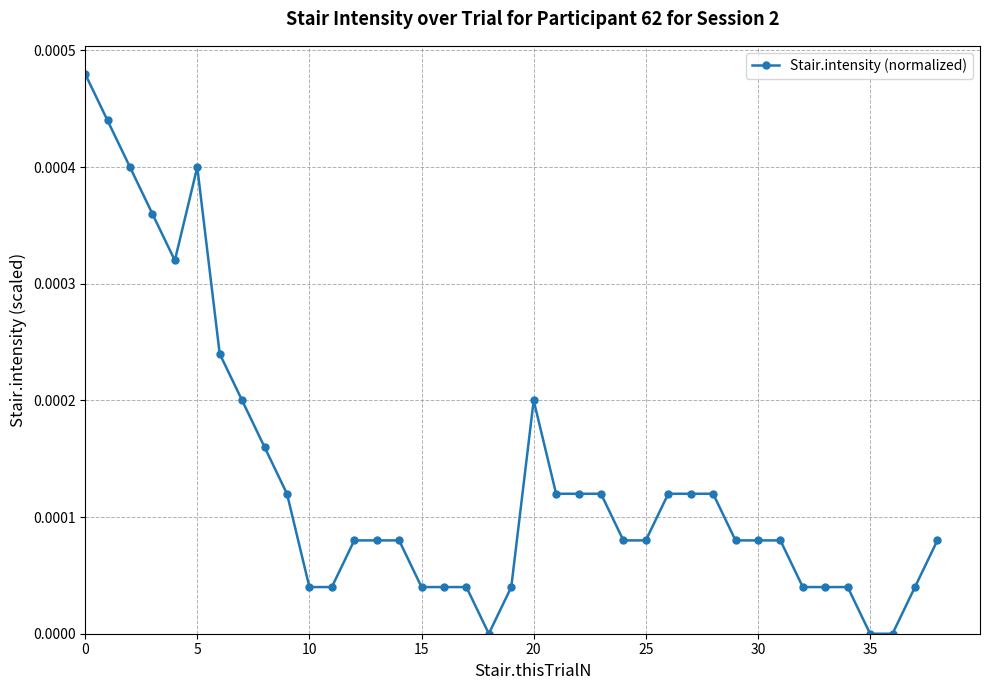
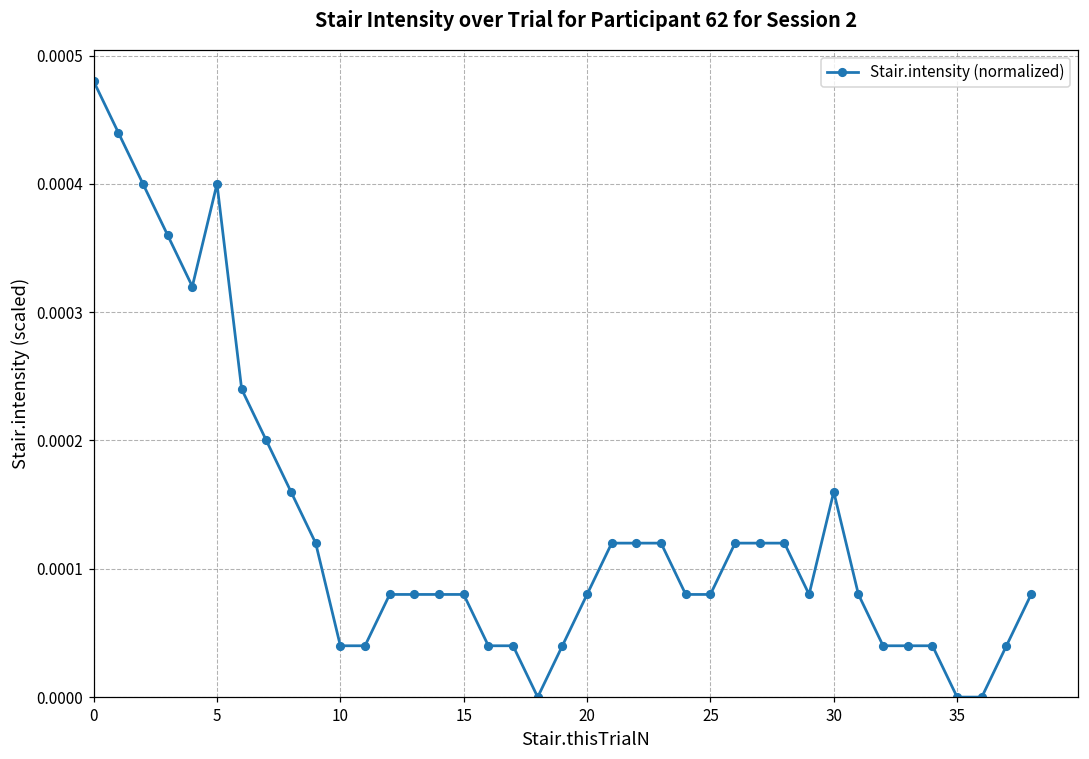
  {
    "0": 0.000480,
    "5": 0.000400,
    "10": 0.000040,
-   "15": 0.000040,
-   "20": 0.000200,
+   "15": 0.000080,
+   "20": 0.000080,
    "25": 0.000080,
-   "30": 0.000080,
+   "30": 0.000160,
    "35": 0.000000
  }
